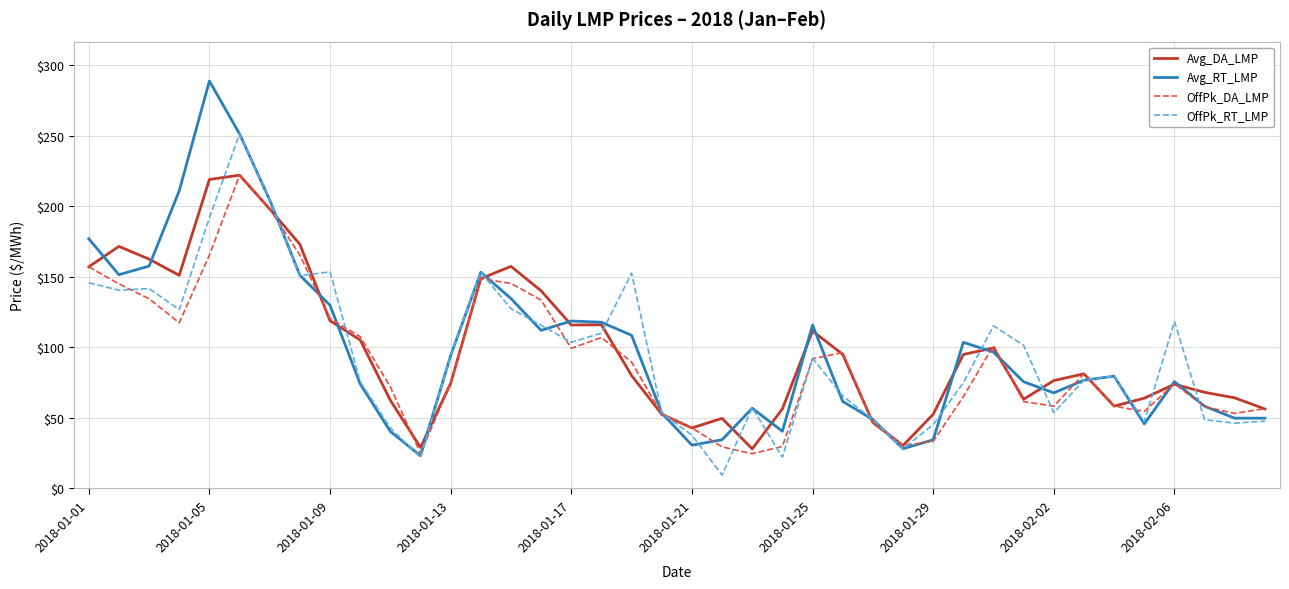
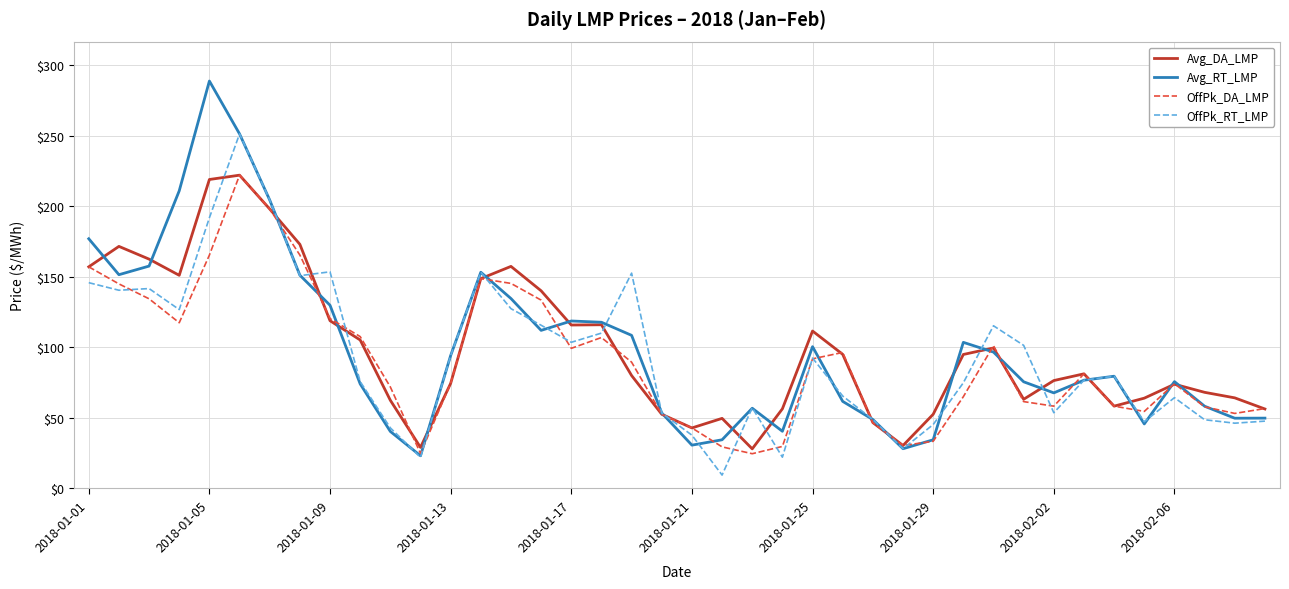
  {
    "Avg_RT_LMP": {
      "2018-01-01": "$177",
      "2018-01-05": "$289",
      "2018-01-09": "$130",
      "2018-01-17": "$119",
      "2018-01-21": "$31",
-     "2018-01-25": "$116",
+     "2018-01-25": "$100",
      "2018-02-02": "$68"
    },
    "OffPk_RT_LMP": {
      "2018-01-01": "$146",
      "2018-01-05": "$192",
      "2018-01-09": "$154",
      "2018-01-17": "$104",
      "2018-01-21": "$38",
      "2018-01-29": "$45",
      "2018-02-02": "$54",
-     "2018-02-06": "$118"
+     "2018-02-06": "$64"
    }
  }
